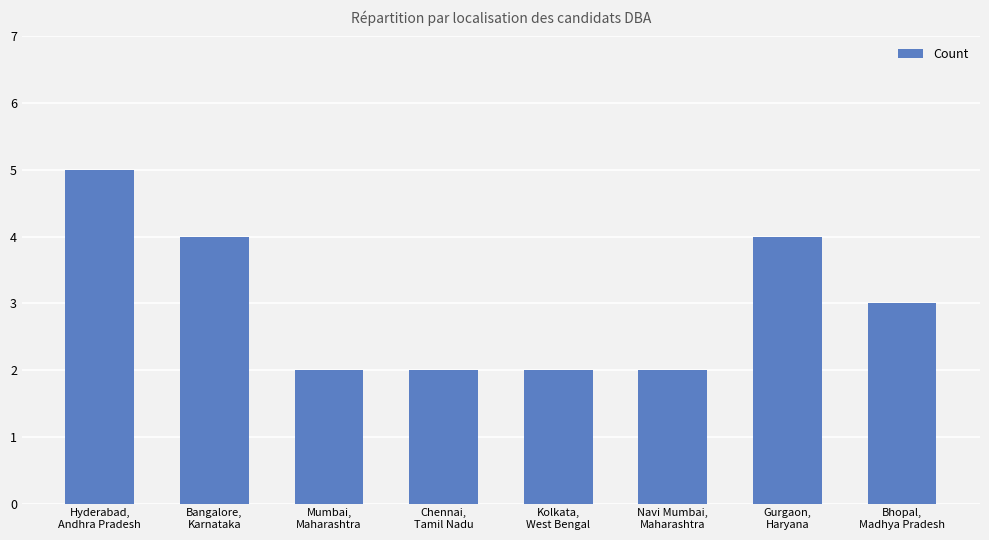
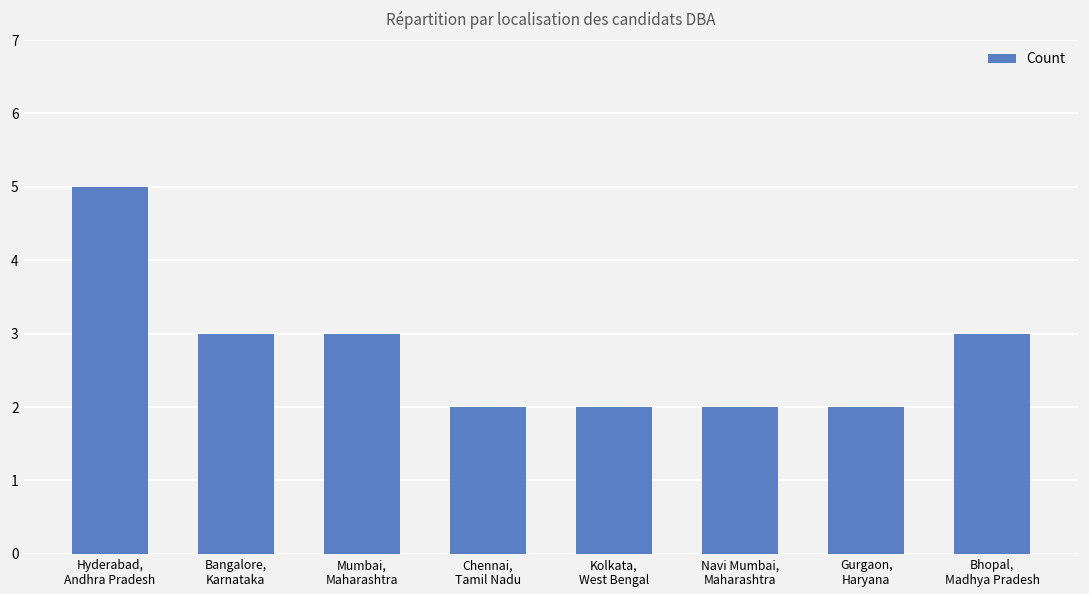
  {
    "Hyderabad, Andhra Pradesh": 5,
-   "Bangalore, Karnataka": 4,
-   "Mumbai, Maharashtra": 2,
+   "Bangalore, Karnataka": 3,
+   "Mumbai, Maharashtra": 3,
    "Chennai, Tamil Nadu": 2,
    "Kolkata, West Bengal": 2,
    "Navi Mumbai, Maharashtra": 2,
-   "Gurgaon, Haryana": 4,
+   "Gurgaon, Haryana": 2,
    "Bhopal, Madhya Pradesh": 3
  }
